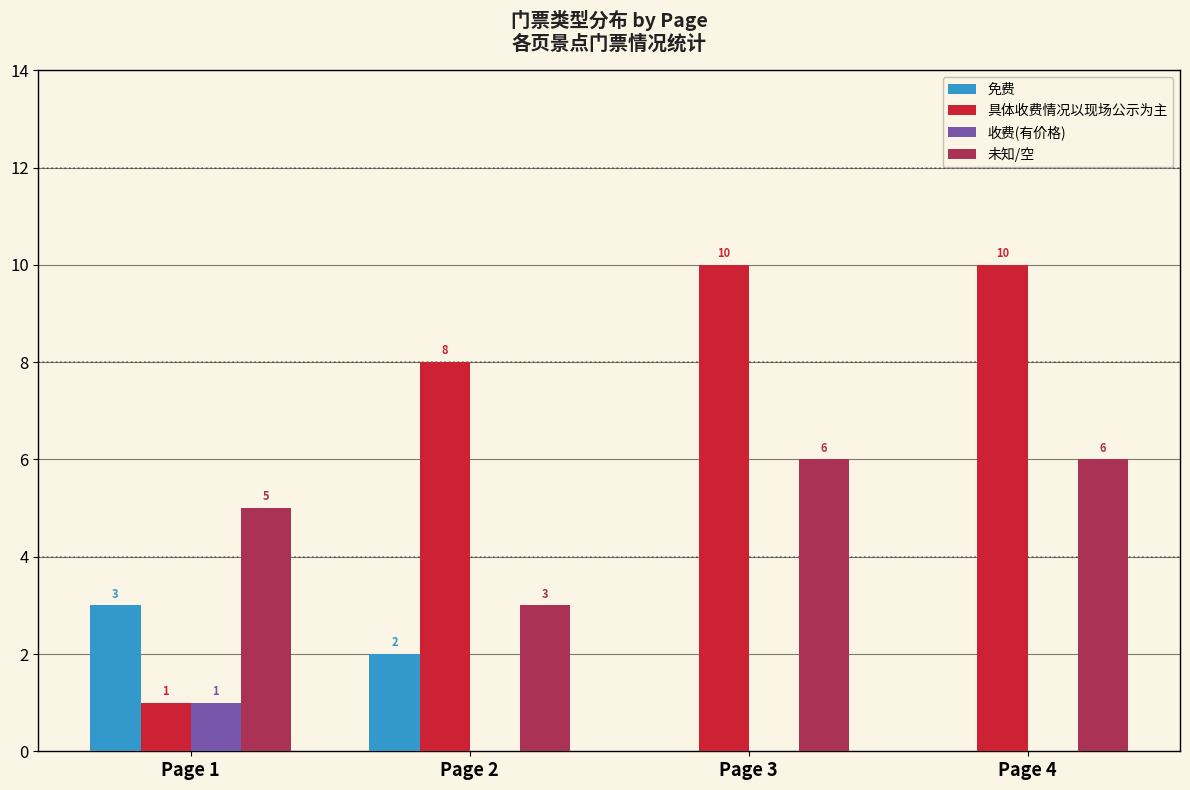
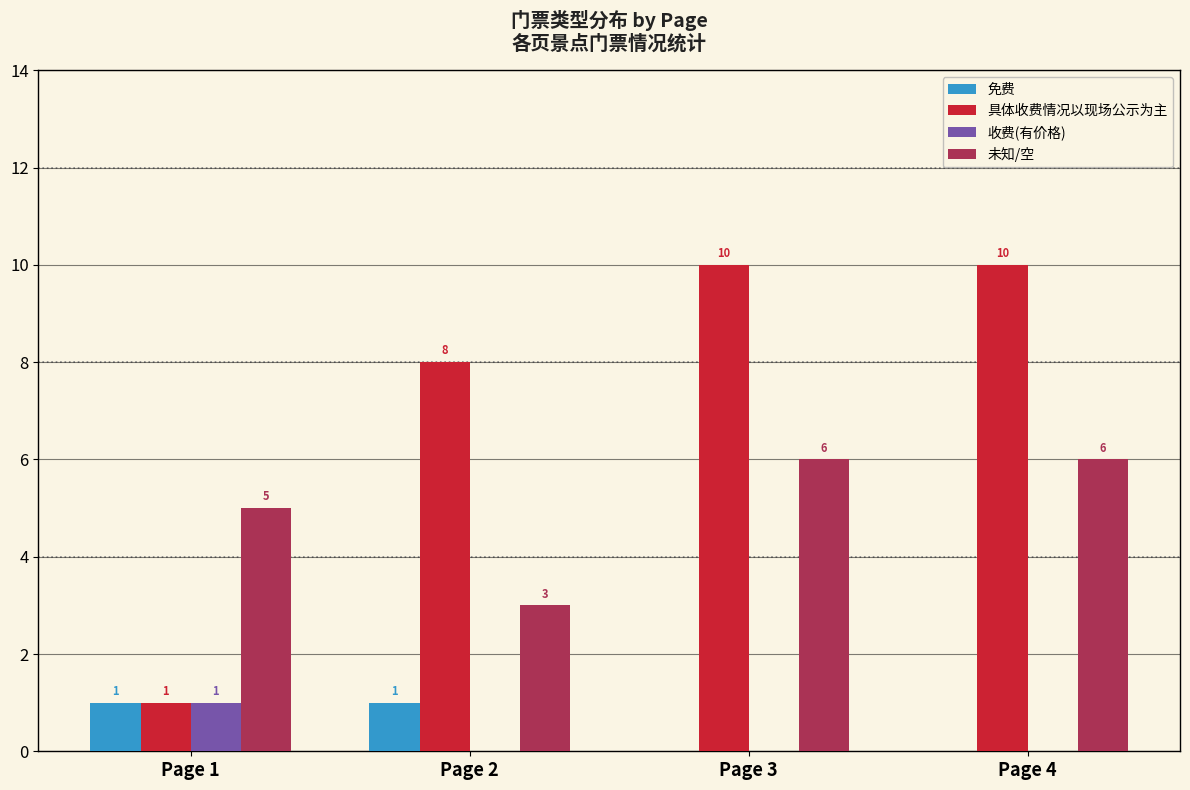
  {
    "免费": {
-     "Page 1": 3,
-     "Page 2": 2
+     "Page 1": 1,
+     "Page 2": 1
    },
    "收费(有价格)": {
      "Page 1": 1
    }
  }
